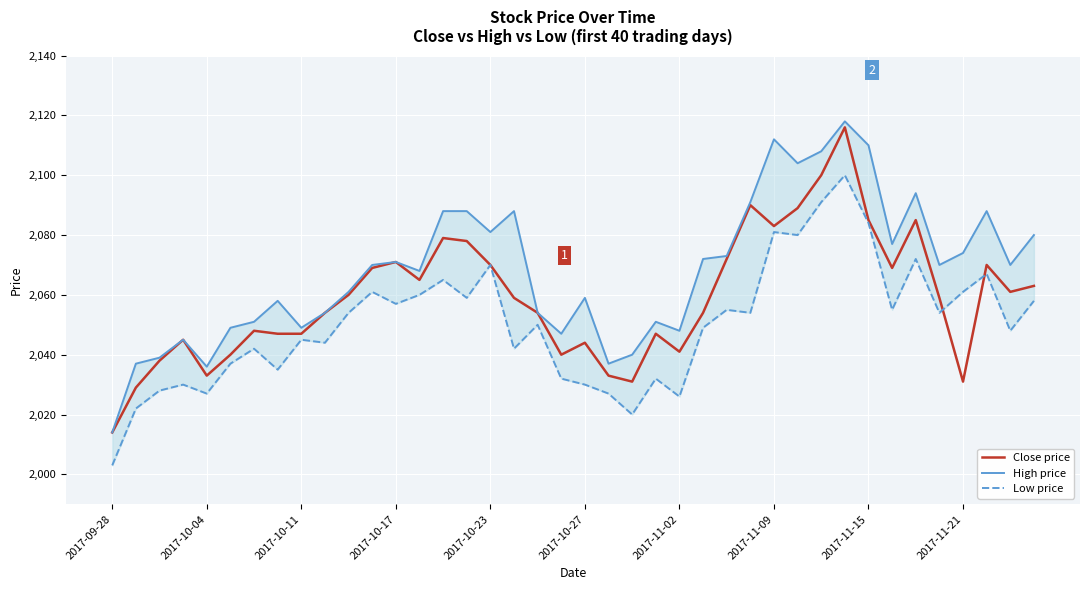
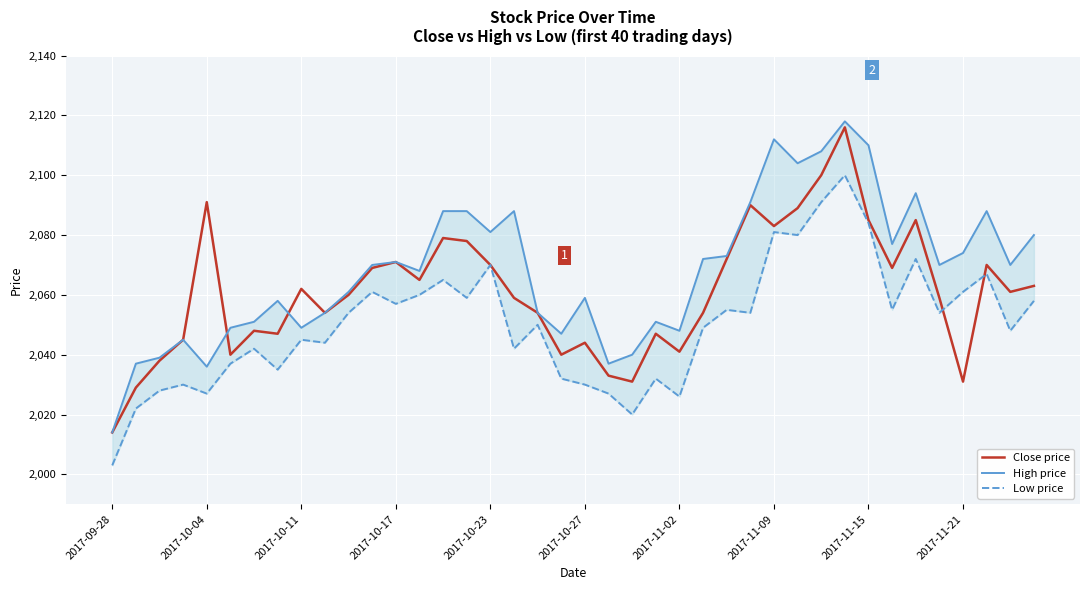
  {
    "Close price": {
-     "2017-10-04": "2,033",
-     "2017-10-11": "2,047",
+     "2017-10-04": "2,091",
+     "2017-10-11": "2,062",
      "2017-10-27": "2,044",
      "2017-11-02": "2,041",
      "2017-11-09": "2,083",
      "2017-11-15": "2,085",
      "2017-11-21": "2,031"
    }
  }
